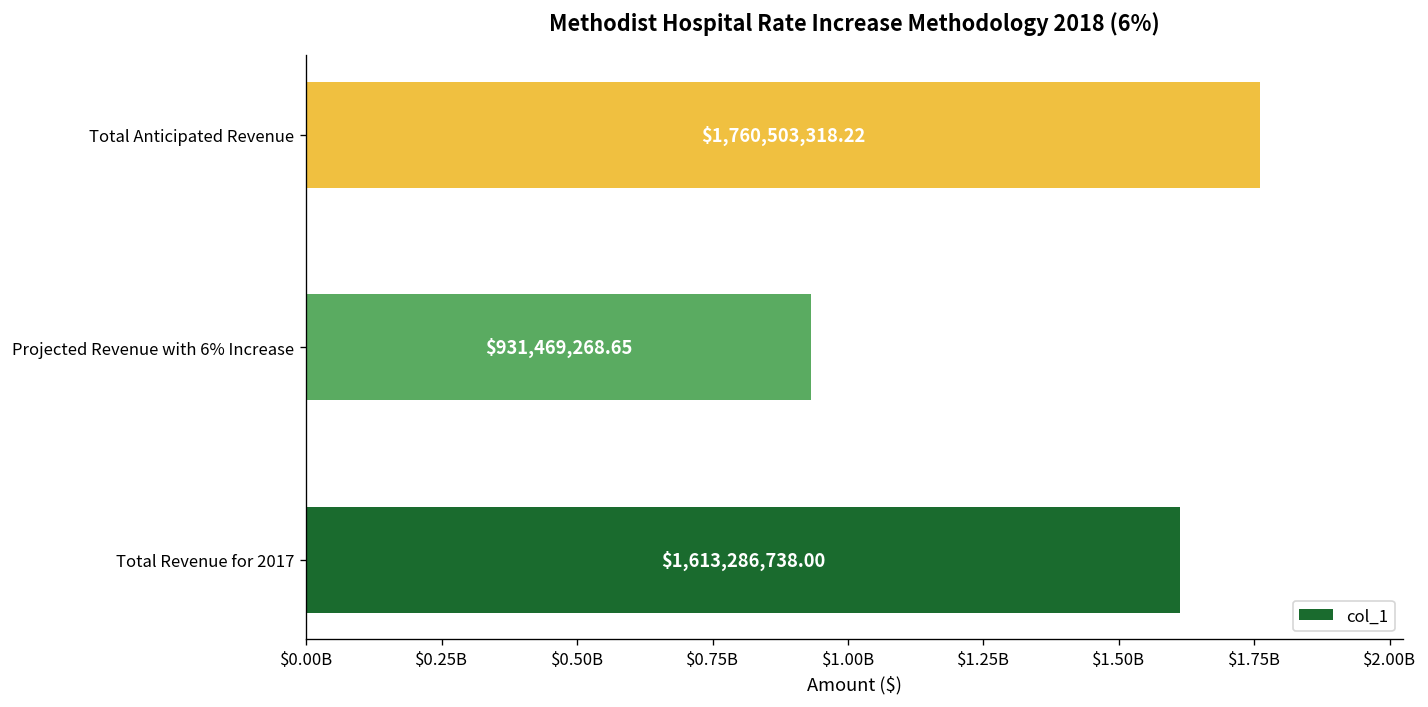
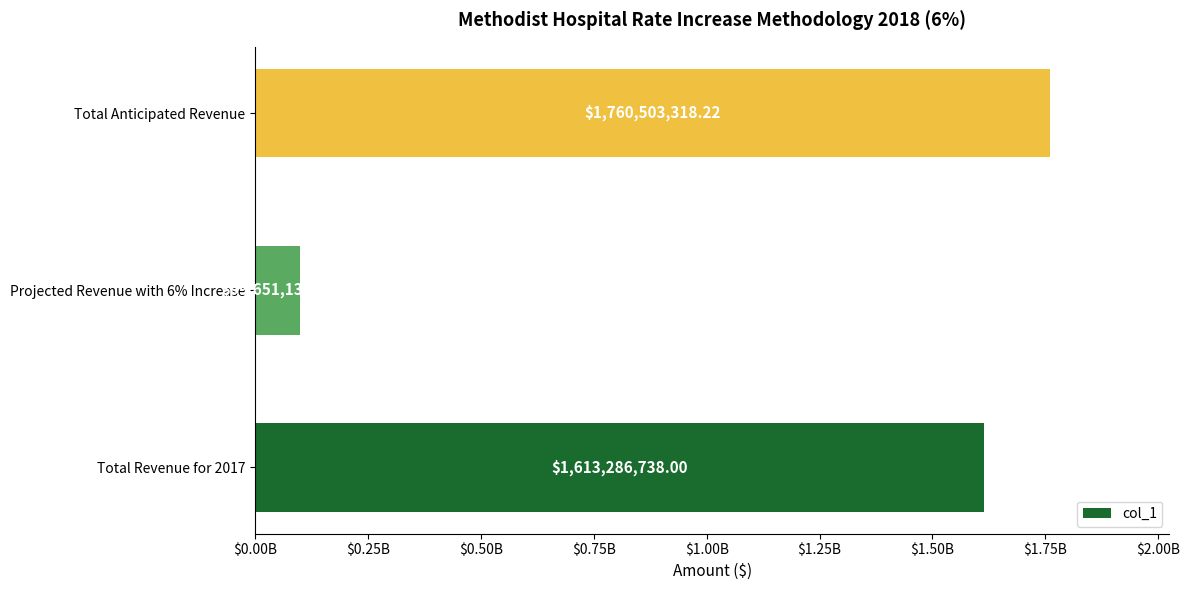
  {
-   "Projected Revenue with 6% Increase": "$930000000"
+   "Projected Revenue with 6% Increase": "$100000000"
  }
